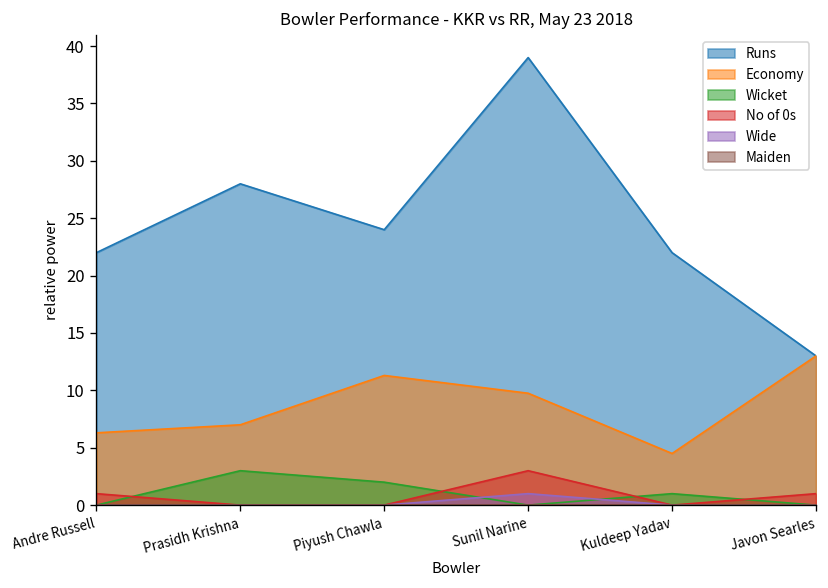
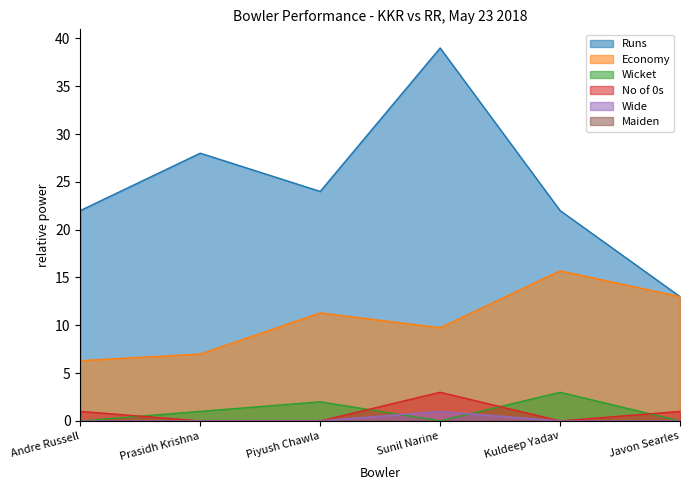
  {
    "Runs": {
      "Andre Russell": 22,
      "Prasidh Krishna": 28,
      "Piyush Chawla": 24,
      "Sunil Narine": 39,
      "Kuldeep Yadav": 22
    },
    "Economy": {
      "Andre Russell": 6,
      "Prasidh Krishna": 7,
      "Piyush Chawla": 11,
      "Sunil Narine": 10,
-     "Kuldeep Yadav": 5
+     "Kuldeep Yadav": 16
    },
    "Wicket": {
-     "Prasidh Krishna": 3,
+     "Prasidh Krishna": 1,
      "Piyush Chawla": 2,
-     "Kuldeep Yadav": 1
+     "Kuldeep Yadav": 3
    },
    "No of 0s": {
      "Andre Russell": 1,
      "Sunil Narine": 3,
      "Javon Searles": 1
    },
    "Wide": {
      "Sunil Narine": 1
    }
  }
